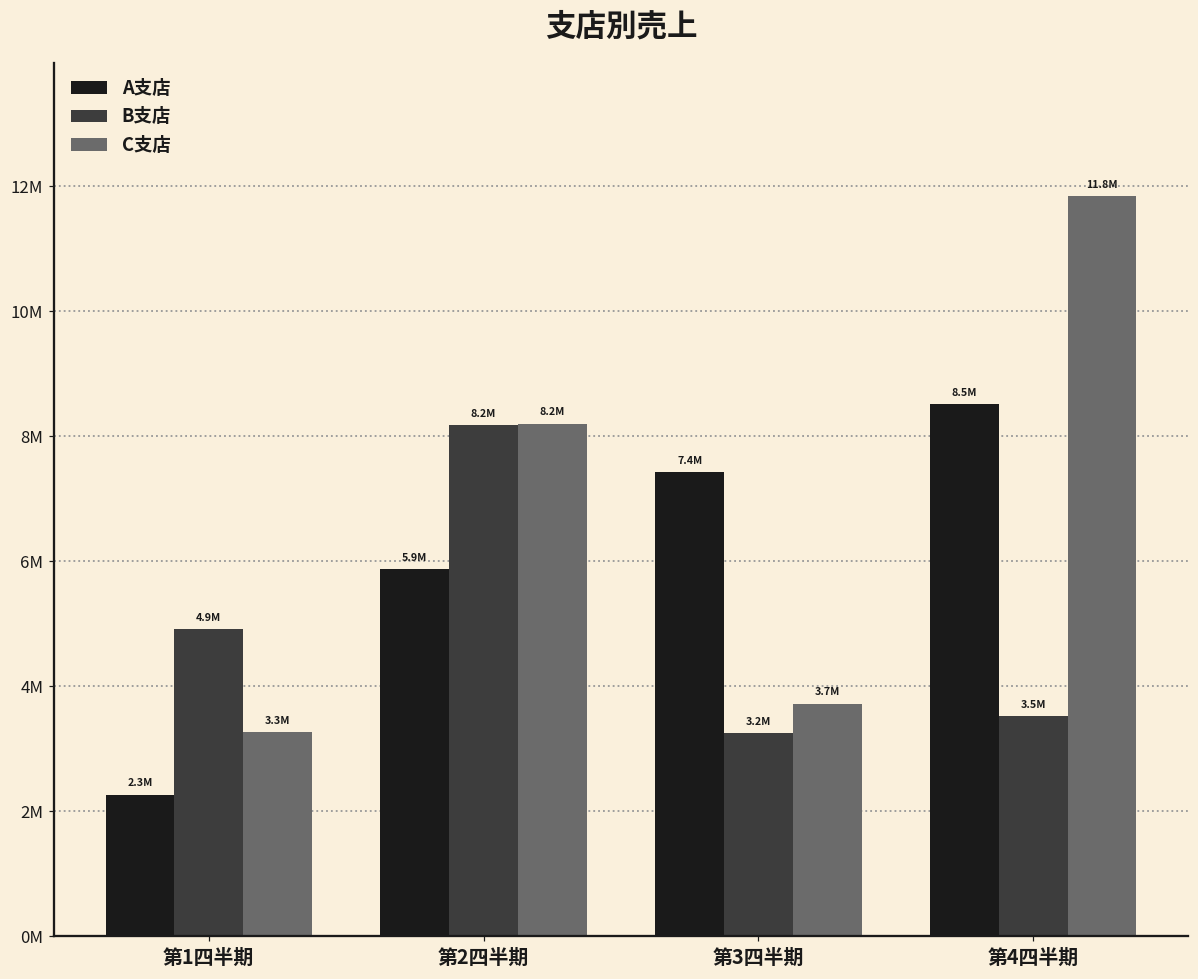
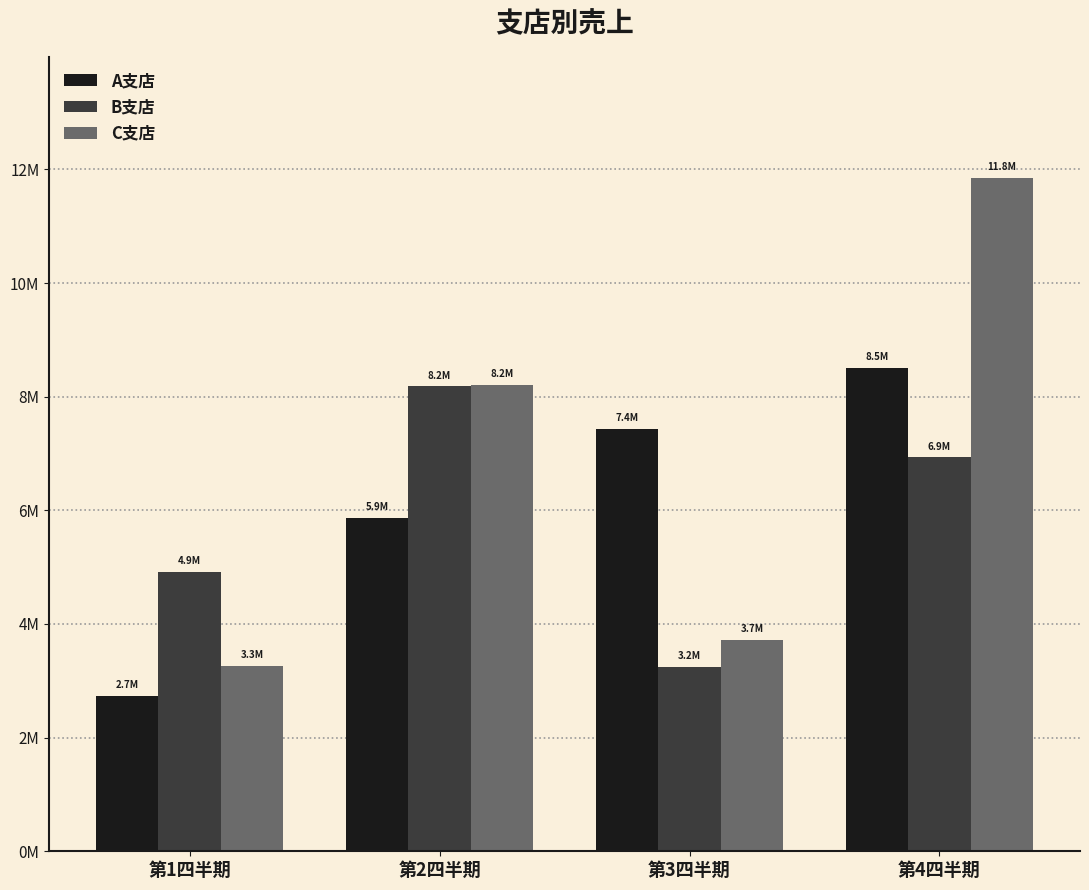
  {
    "A支店": {
-     "第1四半期": "2.3M",
+     "第1四半期": "2.7M",
      "第2四半期": "5.9M",
      "第3四半期": "7.4M",
      "第4四半期": "8.5M"
    },
    "B支店": {
      "第1四半期": "4.9M",
      "第2四半期": "8.2M",
      "第3四半期": "3.2M",
-     "第4四半期": "3.5M"
+     "第4四半期": "6.9M"
    },
    "C支店": {
      "第1四半期": "3.3M",
      "第2四半期": "8.2M",
      "第3四半期": "3.7M",
      "第4四半期": "11.8M"
    }
  }
